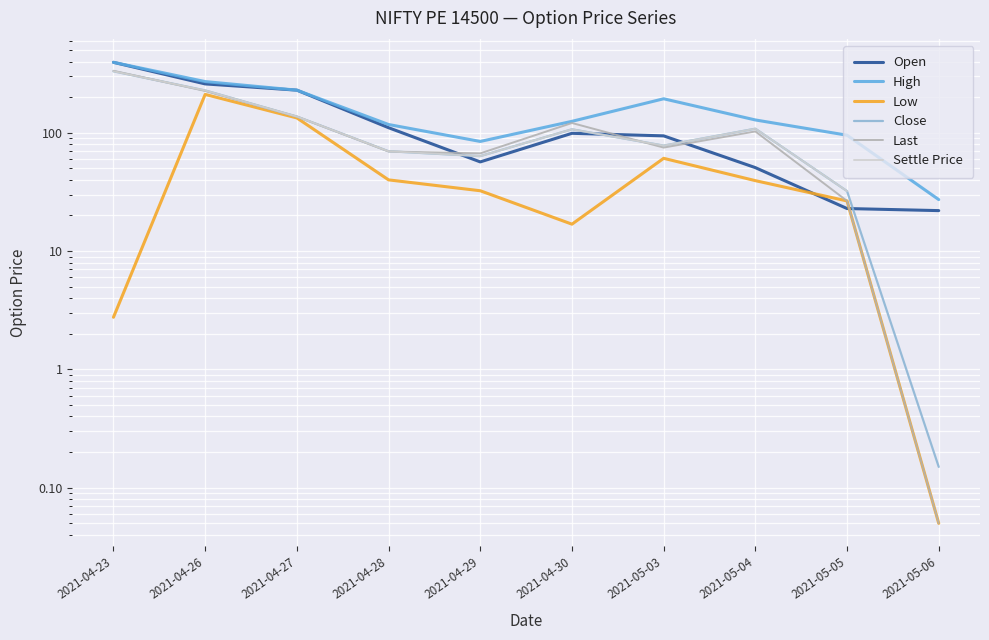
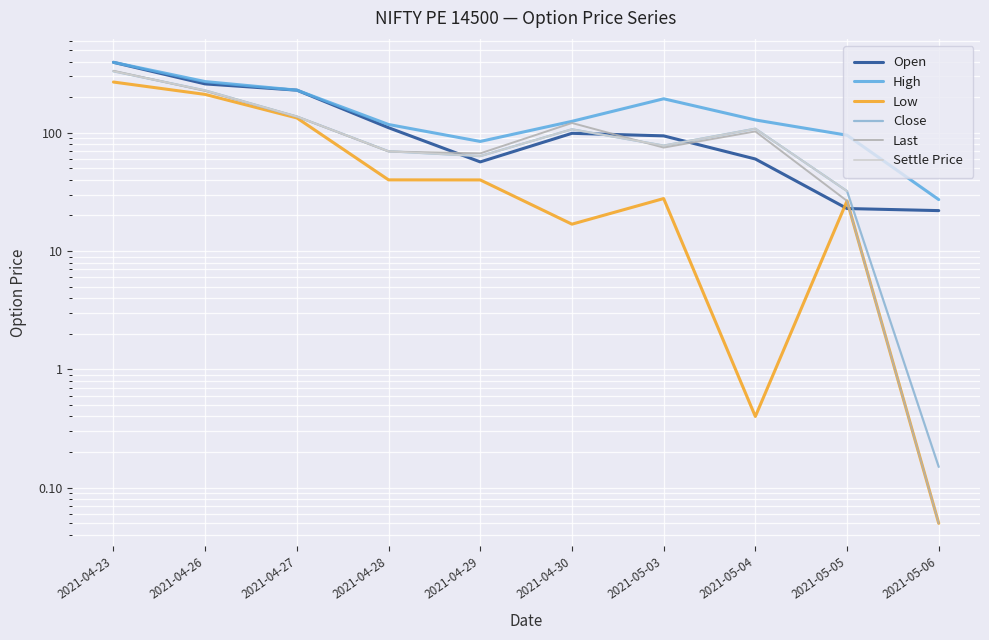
  {
    "Open": {
      "2021-04-28": 110,
      "2021-04-29": 60,
      "2021-04-30": 100,
      "2021-05-03": 90,
-     "2021-05-04": 51,
+     "2021-05-04": 60,
      "2021-05-05": 23,
      "2021-05-06": 22
    },
    "Low": {
-     "2021-04-23": 2.8,
+     "2021-04-23": 270,
      "2021-04-26": 210,
      "2021-04-28": 40,
-     "2021-04-29": 32,
+     "2021-04-29": 40,
      "2021-04-30": 17,
-     "2021-05-03": 60,
-     "2021-05-04": 39
+     "2021-05-03": 28,
+     "2021-05-04": 0.4
    }
  }
